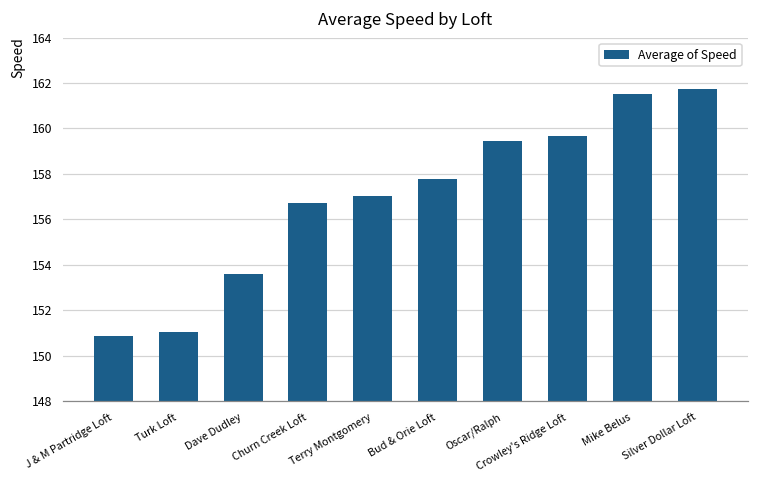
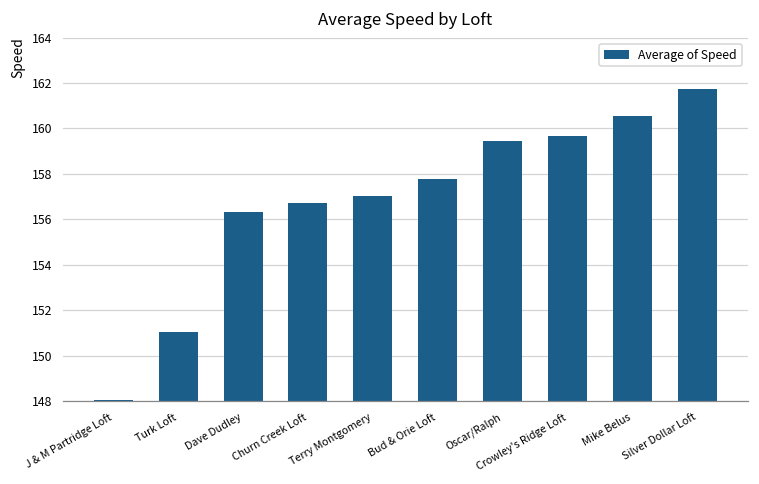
  {
-   "J & M Partridge Loft": 150.9,
+   "J & M Partridge Loft": 148.1,
    "Turk Loft": 151.1,
-   "Dave Dudley": 153.6,
+   "Dave Dudley": 156.3,
    "Churn Creek Loft": 156.7,
    "Terry Montgomery": 157.0,
    "Bud & Orie Loft": 157.8,
    "Oscar/Ralph": 159.4,
    "Crowley's Ridge Loft": 159.7,
-   "Mike Belus": 161.5,
+   "Mike Belus": 160.5,
    "Silver Dollar Loft": 161.7
  }
